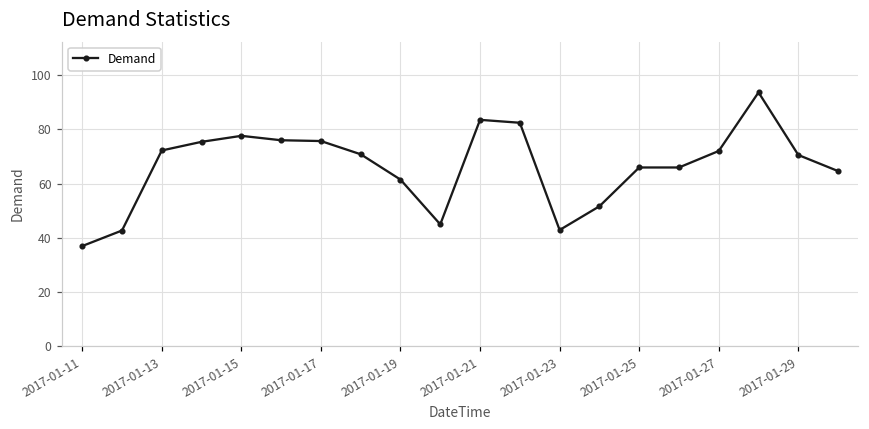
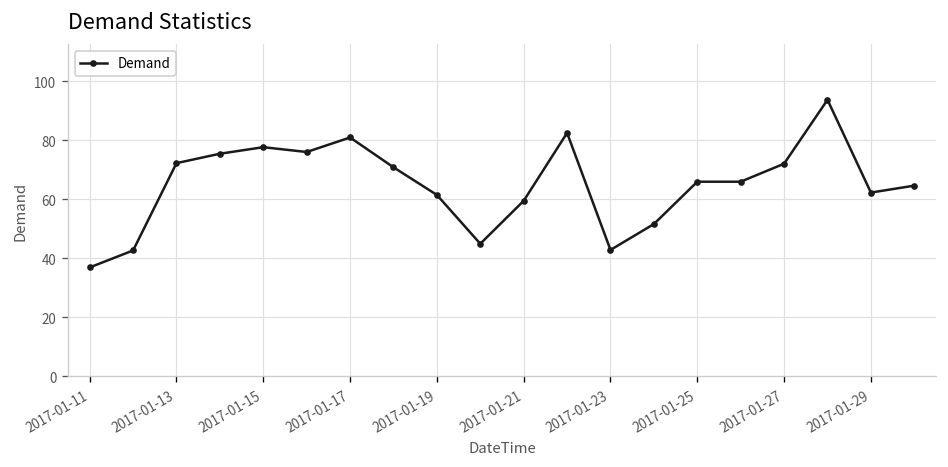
  {
    "2017-01-11": 37,
    "2017-01-13": 72,
    "2017-01-15": 78,
-   "2017-01-17": 76,
+   "2017-01-17": 81,
    "2017-01-19": 61,
-   "2017-01-21": 84,
+   "2017-01-21": 59,
    "2017-01-23": 43,
    "2017-01-25": 66,
    "2017-01-27": 72,
-   "2017-01-29": 71
+   "2017-01-29": 62
  }
